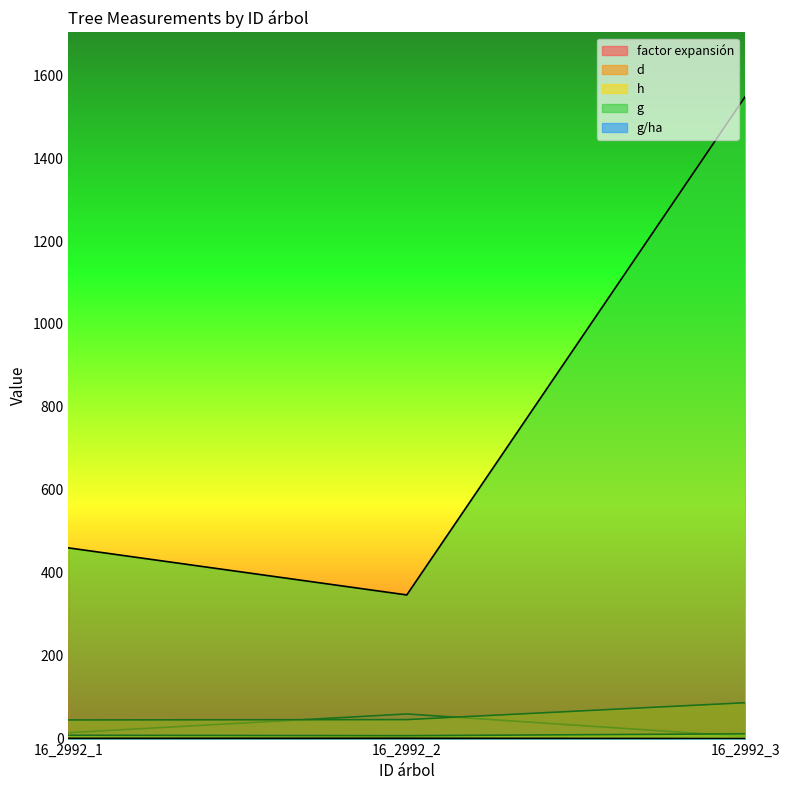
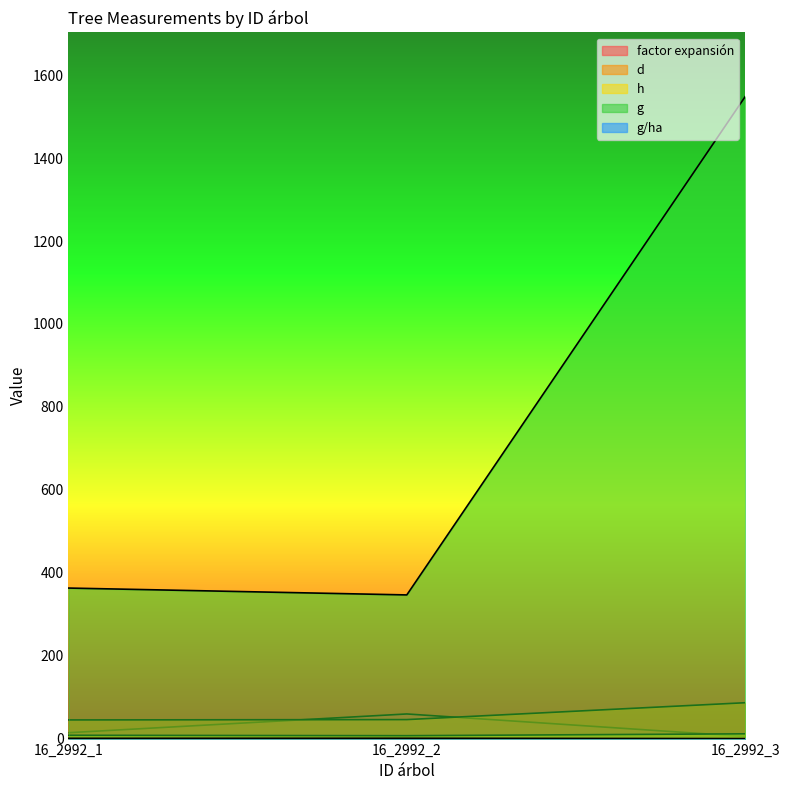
  {
    "factor expansión": {
      "16_2992_1": 10,
      "16_2992_2": 60
    },
    "d": {
      "16_2992_1": 50,
      "16_2992_2": 50,
      "16_2992_3": 90
    },
    "h": {
      "16_2992_1": 10,
      "16_2992_2": 10,
      "16_2992_3": 10
    },
    "g": {
-     "16_2992_1": 460,
+     "16_2992_1": 360,
      "16_2992_2": 350,
      "16_2992_3": 1550
    },
    "g/ha": {
      "16_2992_1": 0,
      "16_2992_2": 0
    }
  }
